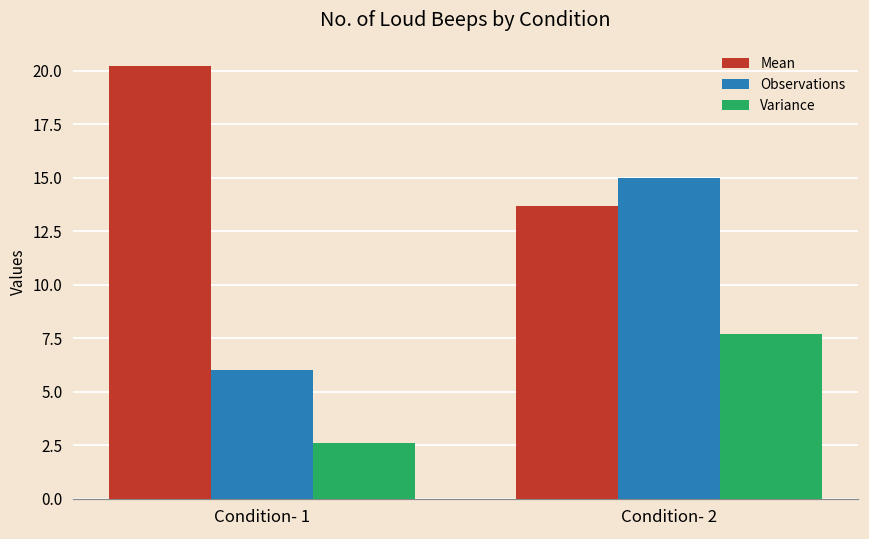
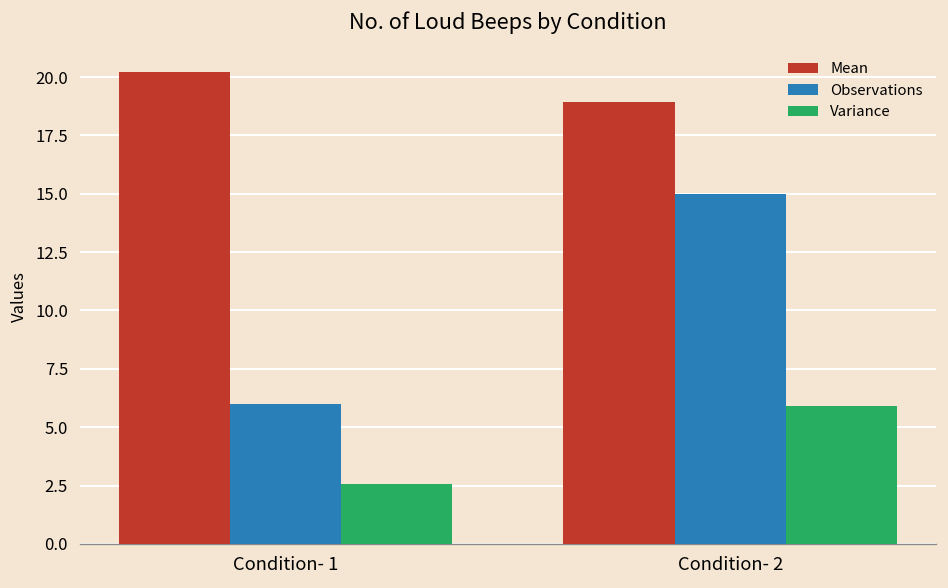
  {
    "Mean": {
      "Condition- 1": 20.2,
-     "Condition- 2": 13.7
+     "Condition- 2": 18.9
    },
    "Observations": {
      "Condition- 1": 6.0,
      "Condition- 2": 15.0
    },
    "Variance": {
      "Condition- 1": 2.6,
-     "Condition- 2": 7.7
+     "Condition- 2": 5.9
    }
  }
